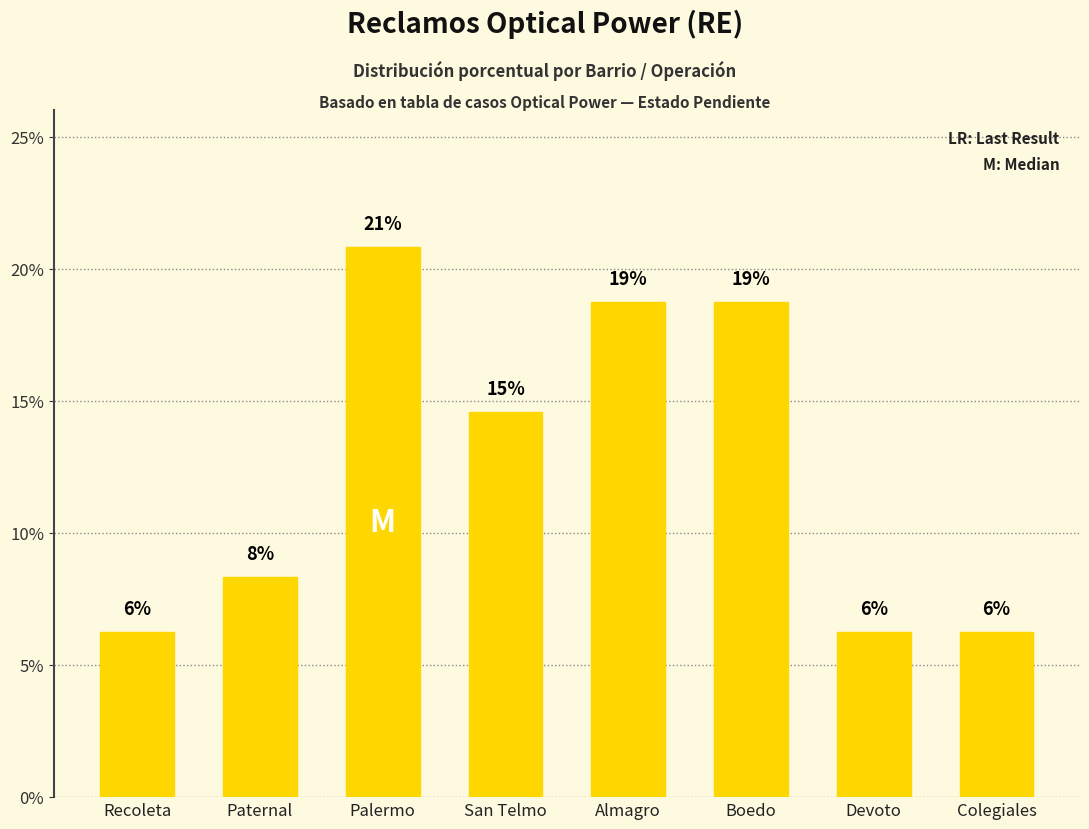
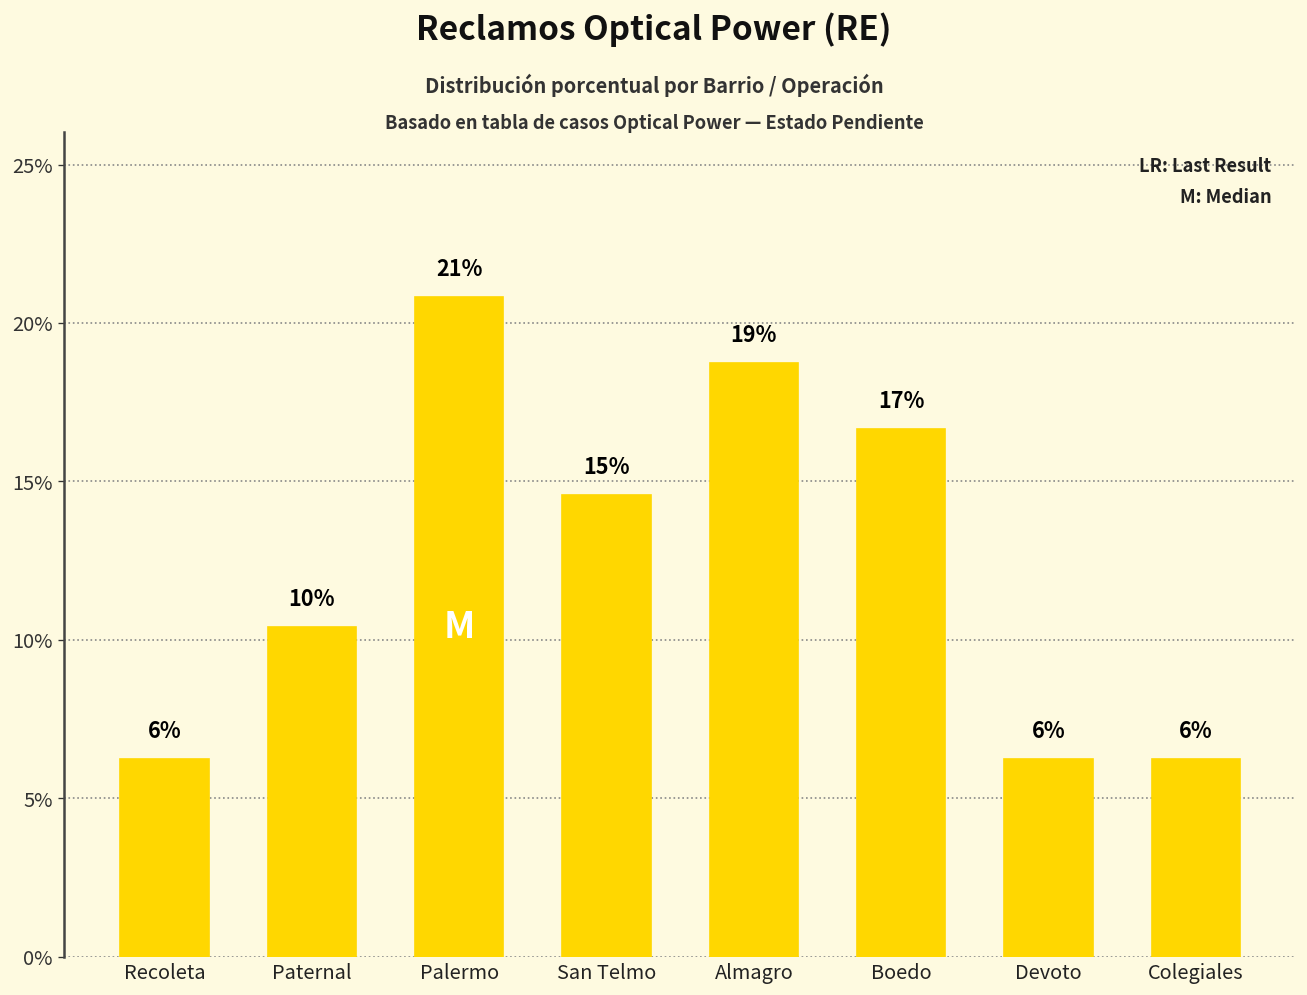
  {
    "Recoleta": "6%",
-   "Paternal": "8%",
+   "Paternal": "10%",
    "Palermo": "21%",
    "San Telmo": "15%",
    "Almagro": "19%",
-   "Boedo": "19%",
+   "Boedo": "17%",
    "Devoto": "6%",
    "Colegiales": "6%"
  }
